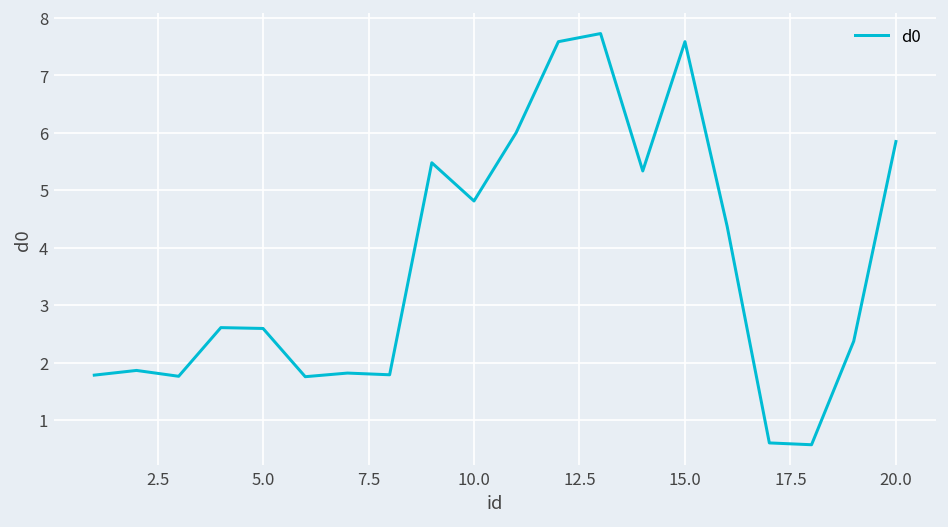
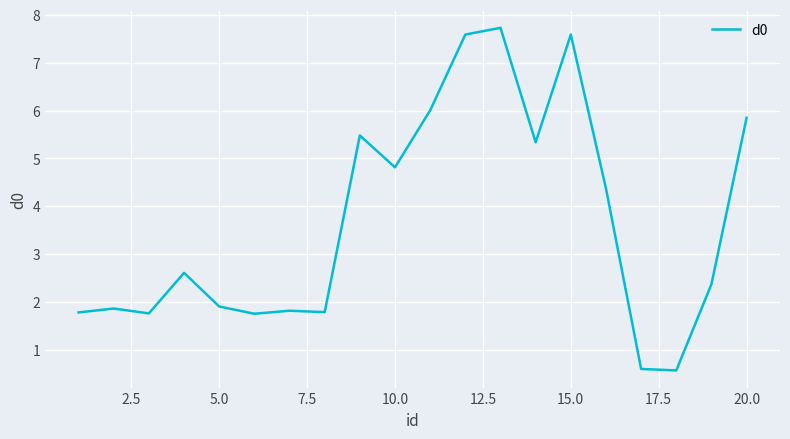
  {
-   "5.0": 2.6,
+   "5.0": 1.9,
    "10.0": 4.8,
    "15.0": 7.6,
    "20.0": 5.8
  }
